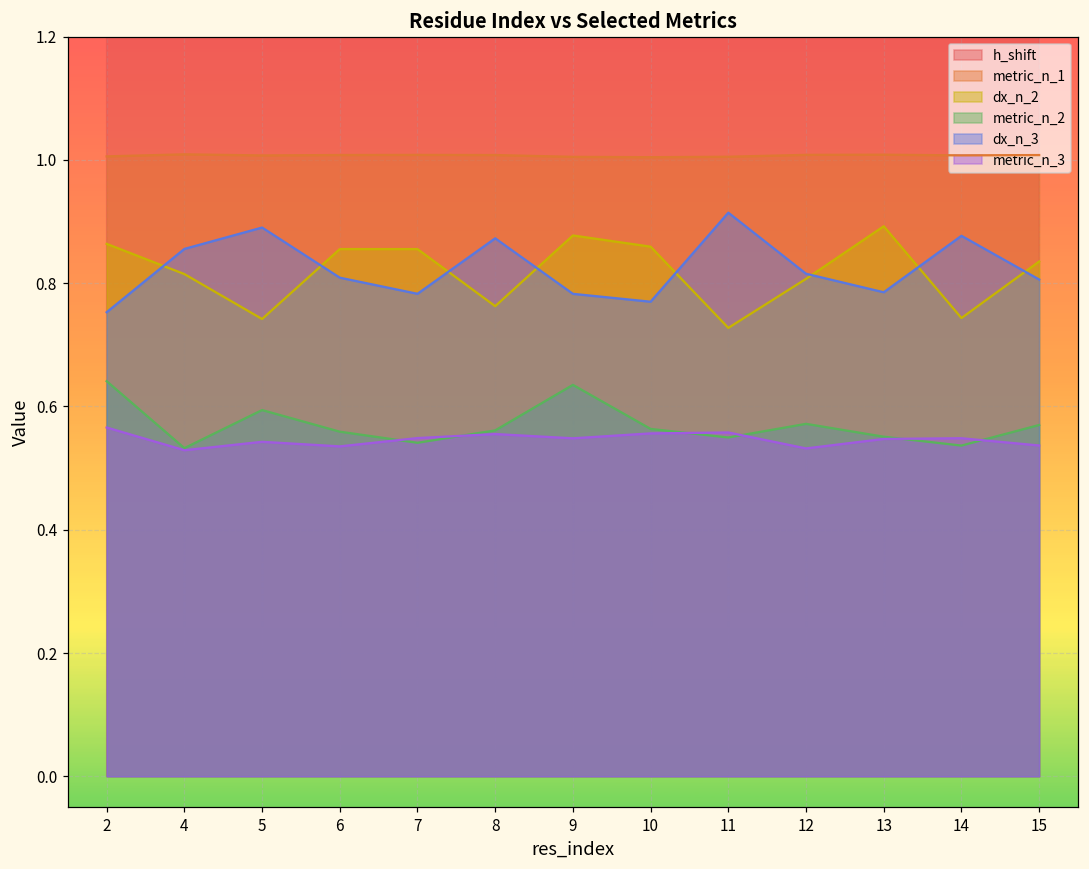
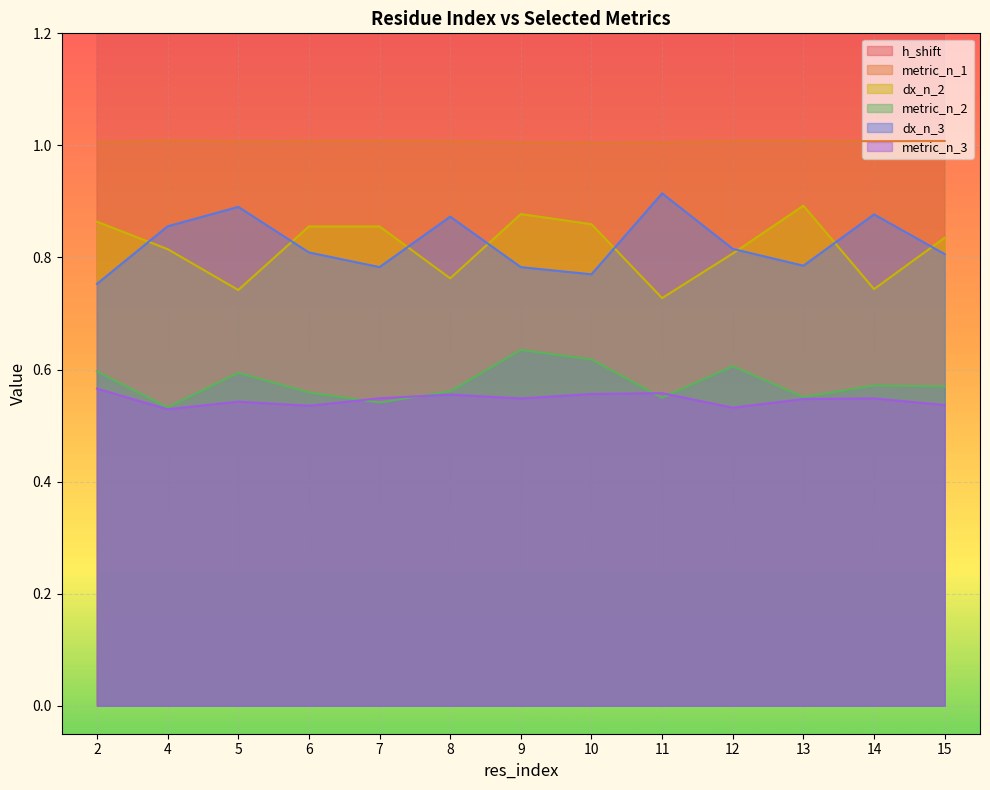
  {
    "metric_n_2": {
-     "2": 0.64,
+     "2": 0.60,
      "5": 0.59,
      "6": 0.56,
      "7": 0.54,
      "8": 0.56,
      "9": 0.64,
-     "10": 0.56,
+     "10": 0.62,
      "11": 0.55,
-     "12": 0.57,
-     "14": 0.54,
+     "12": 0.61,
+     "14": 0.57,
      "15": 0.57
    }
  }
